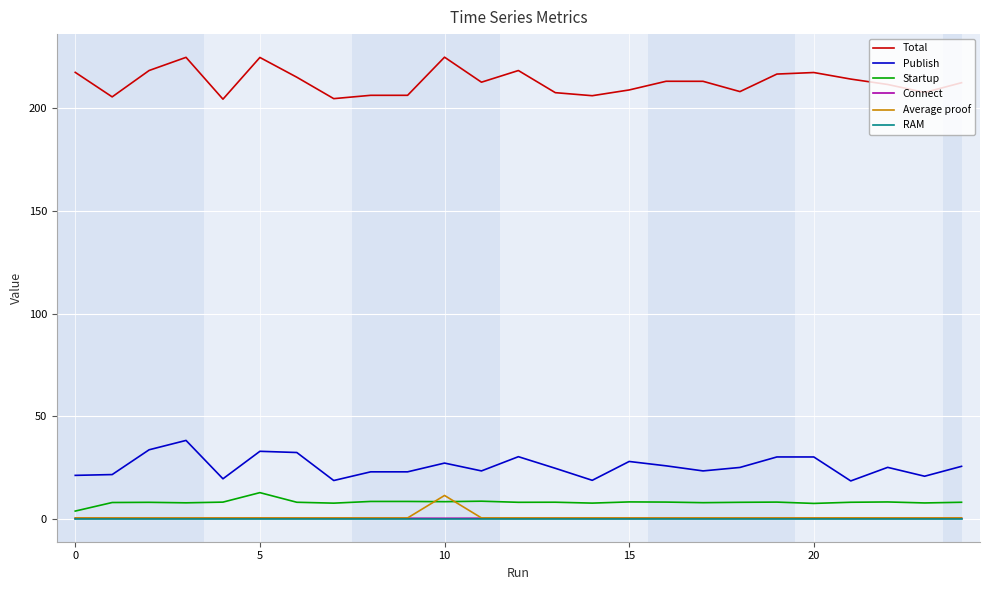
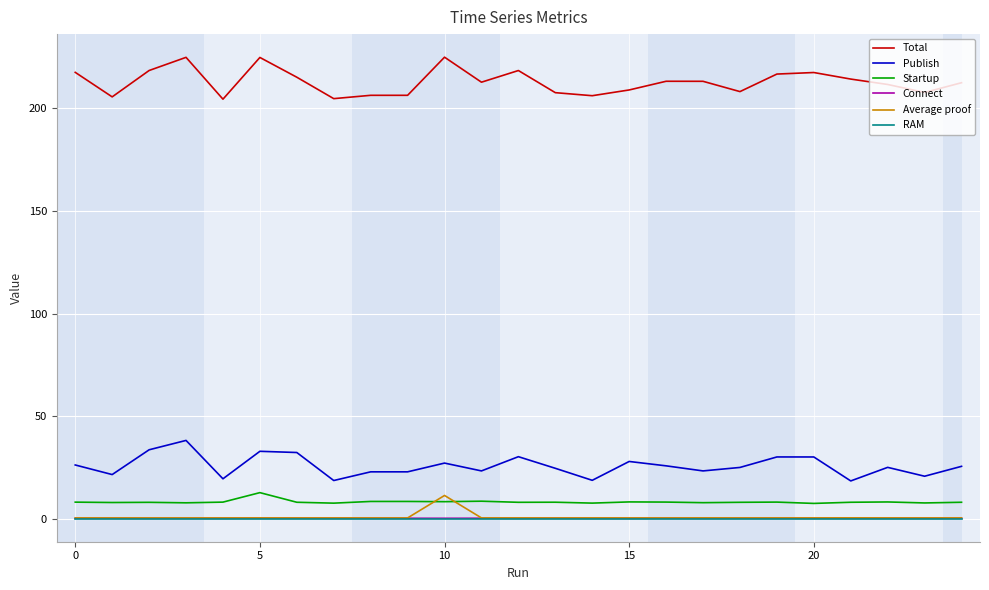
  {
    "Total": {
      "0": 217,
      "5": 225,
      "10": 225,
      "15": 209,
      "20": 217
    },
    "Publish": {
-     "0": 21,
+     "0": 26,
      "5": 33,
      "10": 27,
      "15": 28,
      "20": 30
    },
    "Startup": {
-     "0": 4,
+     "0": 8,
      "5": 13,
      "10": 8,
      "15": 8,
      "20": 8
    },
    "Average proof": {
      "10": 11
    }
  }
